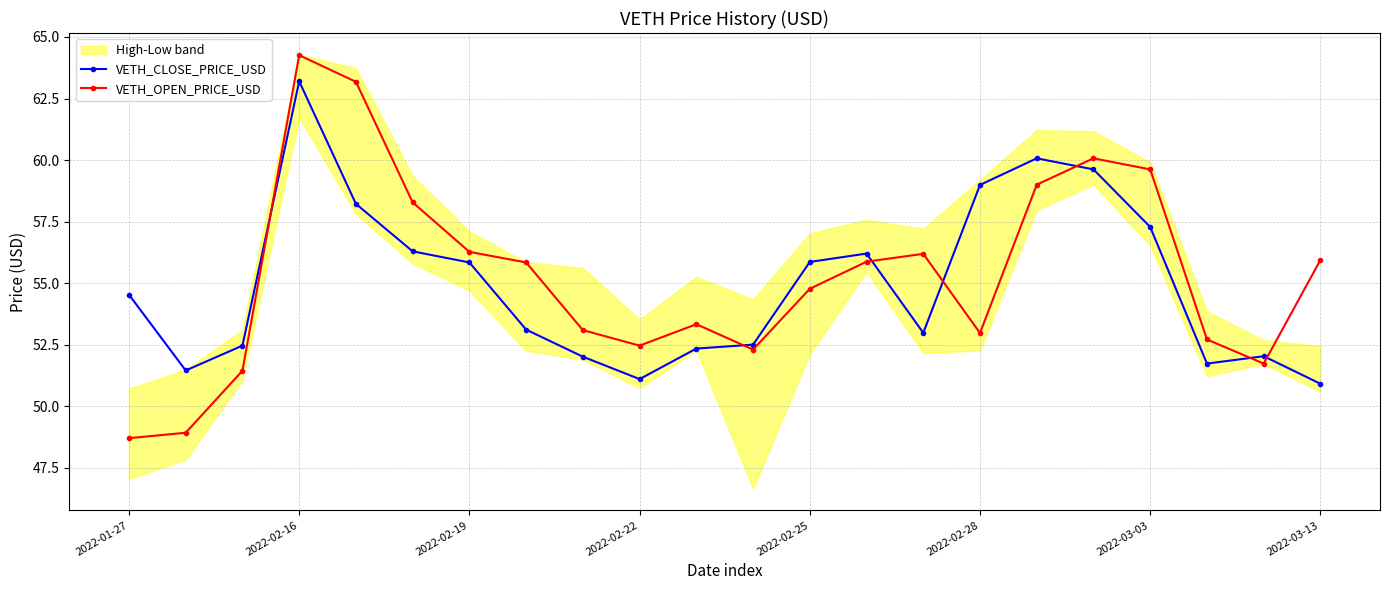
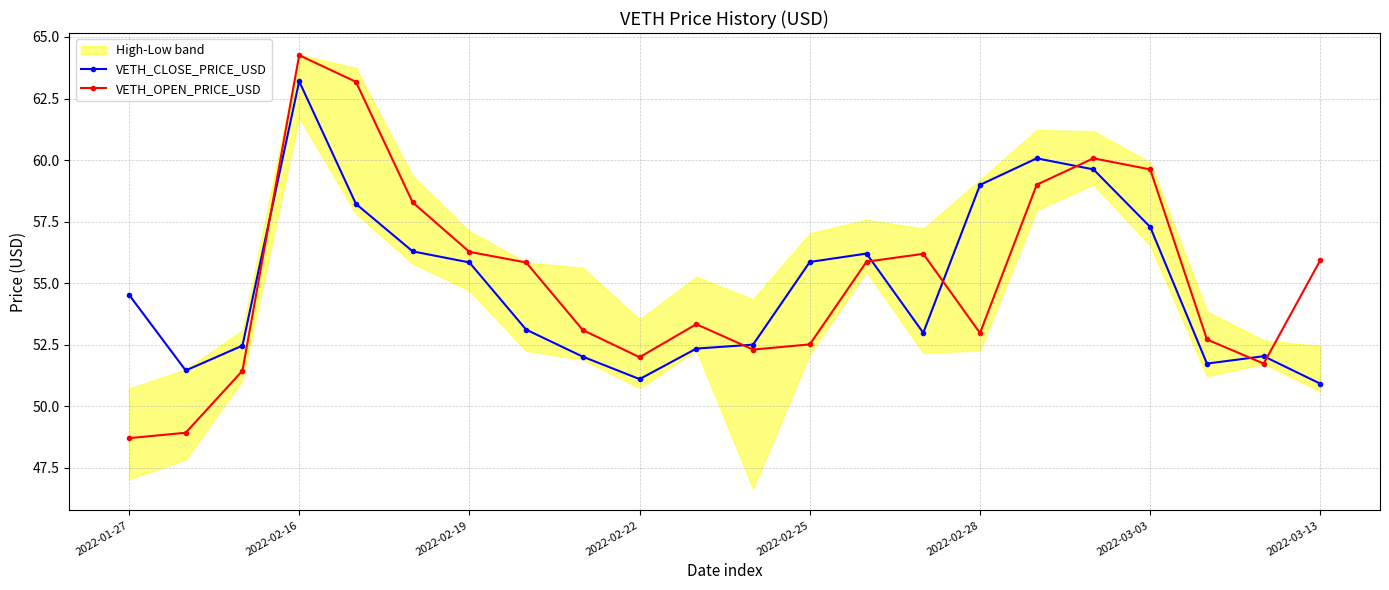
  {
    "VETH_CLOSE_PRICE_USD": {
      "2022-01-27": 54.5,
      "2022-02-16": 63.2,
      "2022-02-19": 55.8,
      "2022-02-22": 51.1,
      "2022-02-25": 55.9,
      "2022-02-28": 59.0,
      "2022-03-03": 57.3,
      "2022-03-13": 50.9
    },
    "VETH_OPEN_PRICE_USD": {
      "2022-01-27": 48.7,
      "2022-02-19": 56.3,
-     "2022-02-22": 52.5,
-     "2022-02-25": 54.8,
+     "2022-02-22": 52.0,
+     "2022-02-25": 52.5,
      "2022-02-28": 53.0,
      "2022-03-03": 59.6,
      "2022-03-13": 55.9
    }
  }
